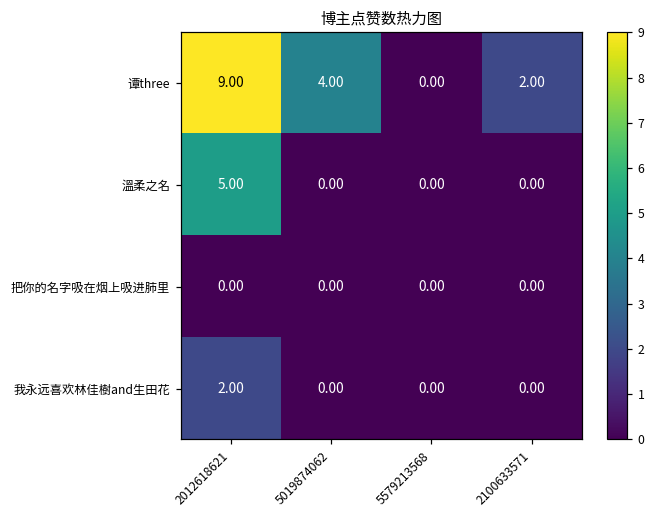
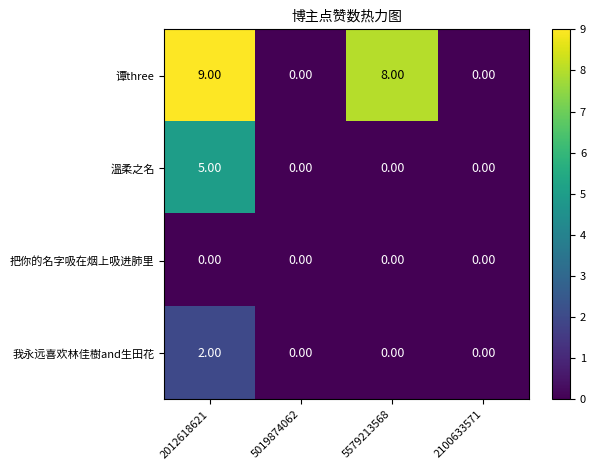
  {
    "谭three": {
      "2012618621": 9.00,
-     "5019874062": 4.00,
-     "5579213568": 0.00,
-     "2100633571": 2.00
+     "5019874062": 0.00,
+     "5579213568": 8.00,
+     "2100633571": 0.00
    },
    "溫柔之名": {
      "2012618621": 5.00,
      "5019874062": 0.00,
      "5579213568": 0.00,
      "2100633571": 0.00
    },
    "把你的名字吸在烟上吸进肺里": {
      "2012618621": 0.00,
      "5019874062": 0.00,
      "5579213568": 0.00,
      "2100633571": 0.00
    },
    "我永远喜欢林佳樹and生田花": {
      "2012618621": 2.00,
      "5019874062": 0.00,
      "5579213568": 0.00,
      "2100633571": 0.00
    }
  }
